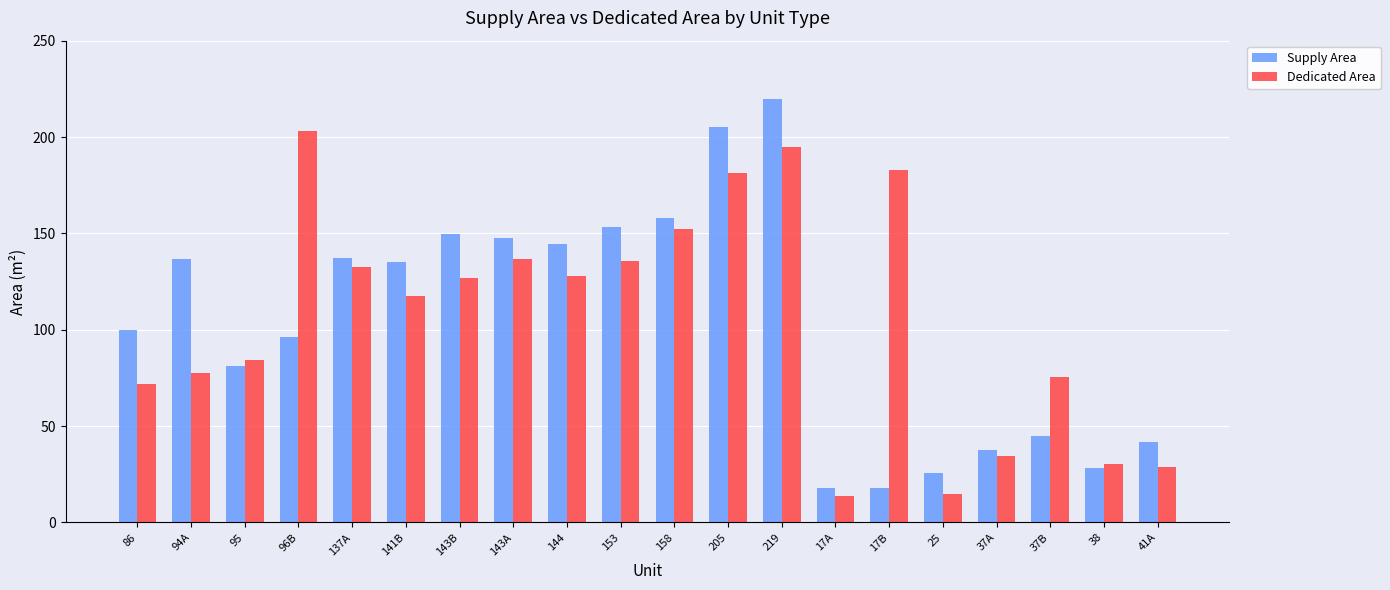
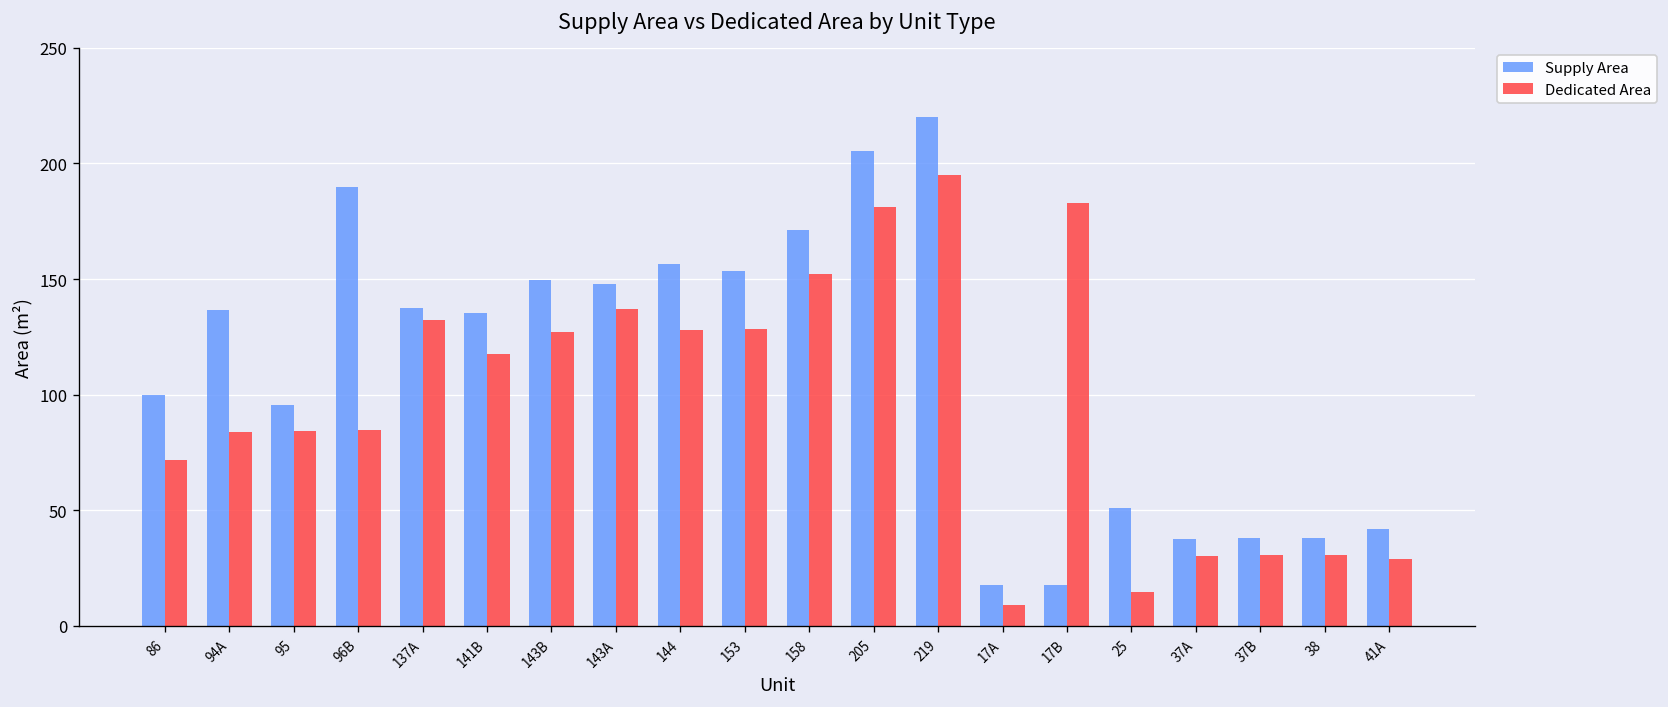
  {
    "Supply Area": {
      "86": 100,
      "94A": 137,
-     "95": 81,
-     "96B": 96,
+     "95": 96,
+     "96B": 190,
      "137A": 137,
      "141B": 135,
      "143B": 150,
      "143A": 148,
-     "144": 144,
+     "144": 156,
      "153": 153,
-     "158": 158,
+     "158": 171,
      "205": 205,
      "219": 220,
      "17A": 18,
      "17B": 18,
-     "25": 25,
+     "25": 51,
      "37A": 38,
-     "37B": 45,
-     "38": 28,
+     "37B": 38,
+     "38": 38,
      "41A": 42
    },
    "Dedicated Area": {
      "86": 72,
-     "94A": 77,
+     "94A": 84,
      "95": 84,
-     "96B": 203,
+     "96B": 85,
      "137A": 132,
      "141B": 118,
      "143B": 127,
      "143A": 137,
      "144": 128,
-     "153": 136,
+     "153": 129,
      "158": 152,
      "205": 181,
      "219": 195,
-     "17A": 14,
+     "17A": 9,
      "17B": 183,
      "25": 15,
-     "37A": 35,
-     "37B": 76,
+     "37A": 30,
+     "37B": 30,
      "38": 31,
      "41A": 29
    }
  }
